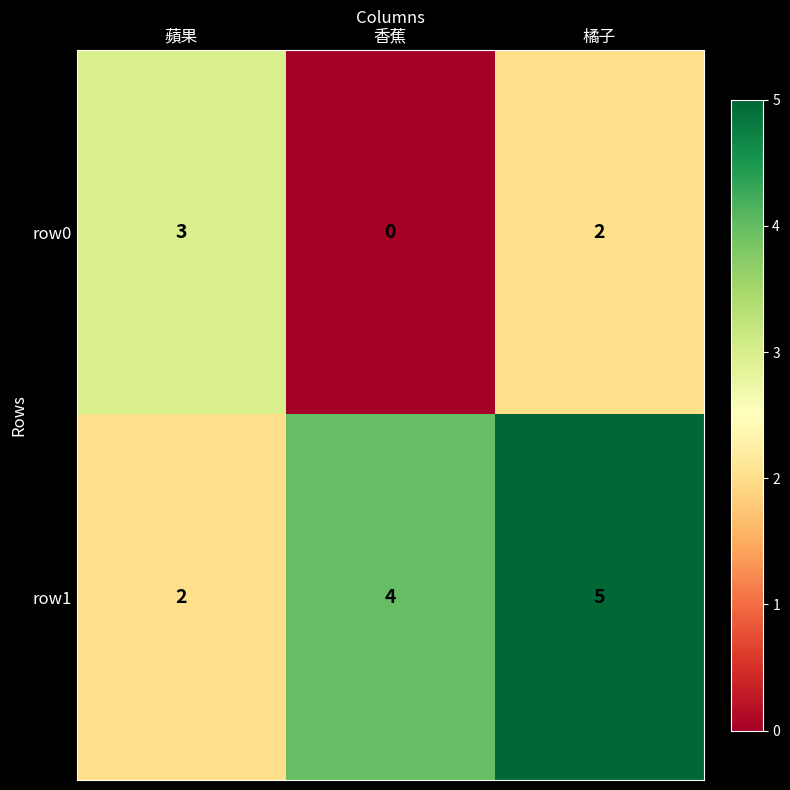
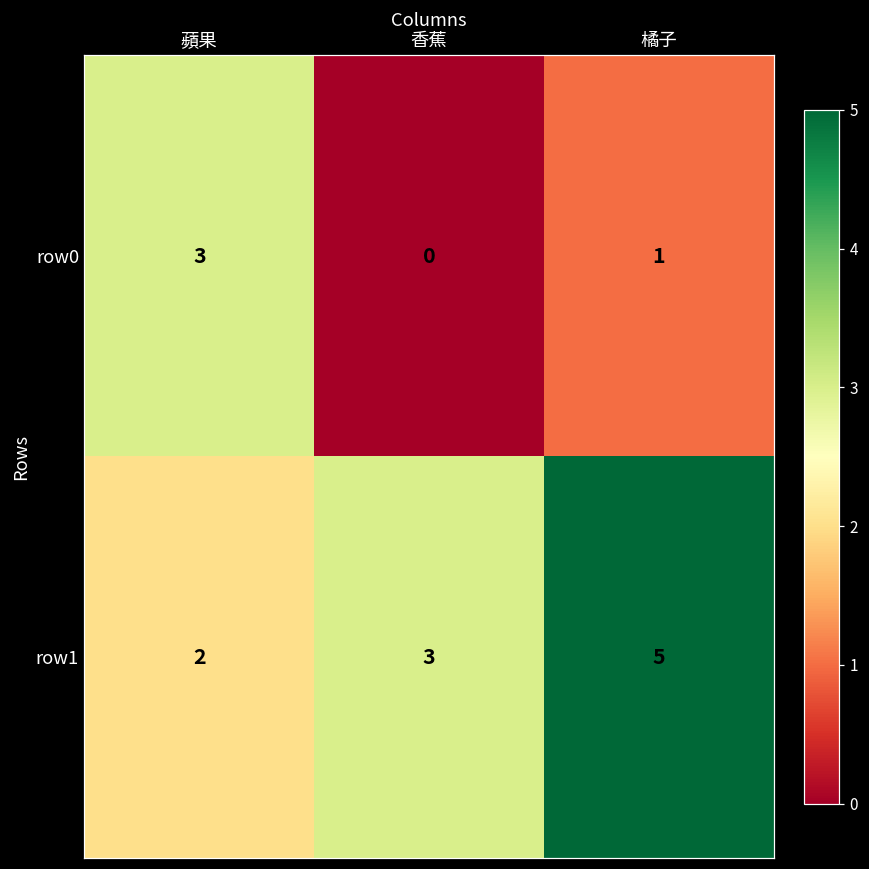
  {
    "row0": {
      "蘋果": 3,
      "香蕉": 0,
-     "橘子": 2
+     "橘子": 1
    },
    "row1": {
      "蘋果": 2,
-     "香蕉": 4,
+     "香蕉": 3,
      "橘子": 5
    }
  }
